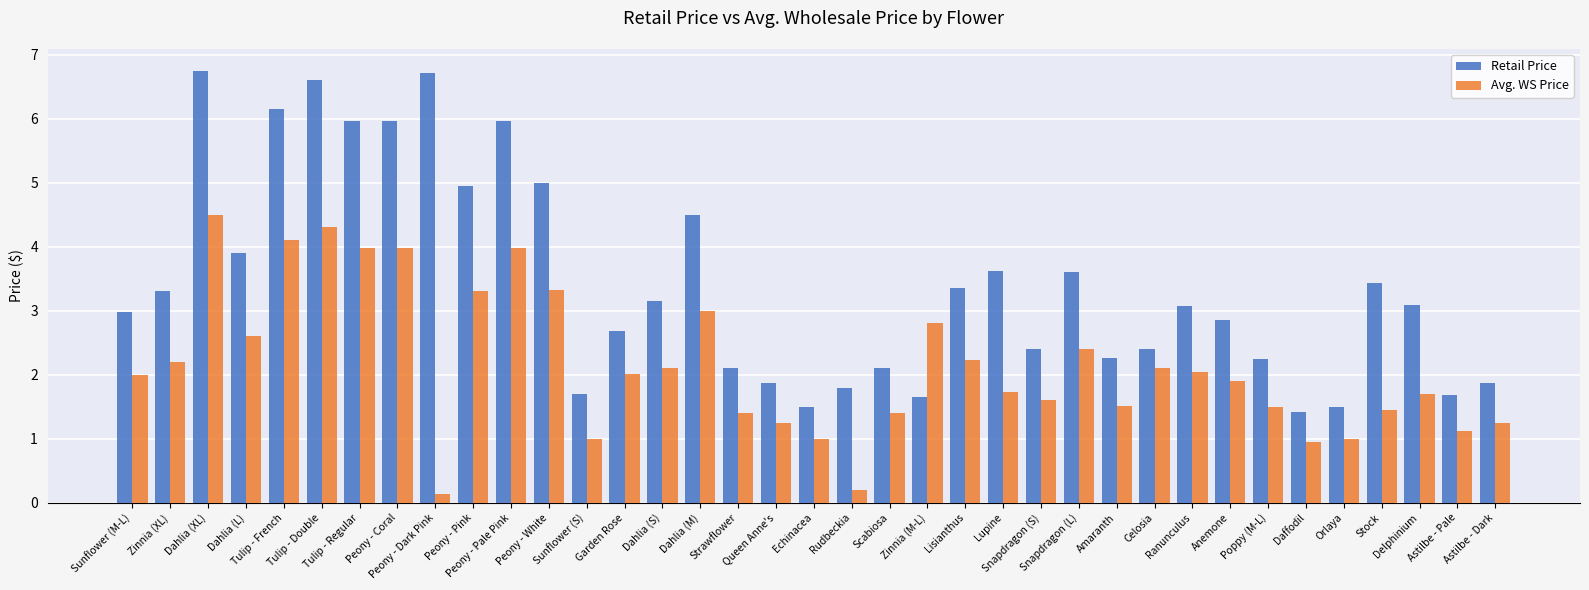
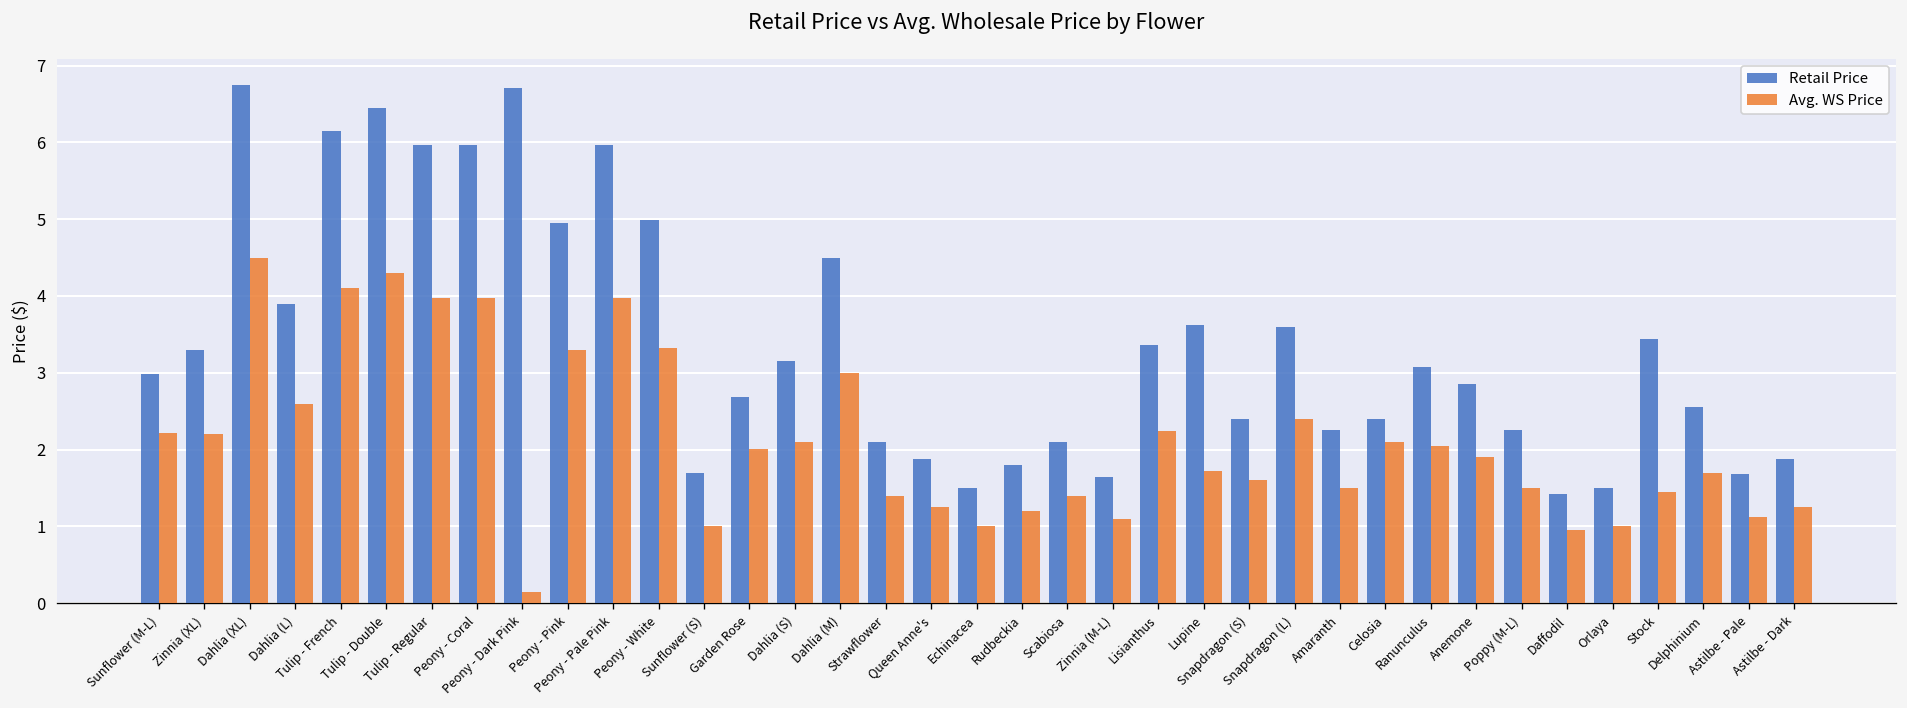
  {
    "Retail Price": {
      "Sunflower (M-L)": 3.0,
      "Zinnia (XL)": 3.3,
      "Dahlia (XL)": 6.8,
      "Dahlia (L)": 3.9,
      "Tulip - French": 6.2,
-     "Tulip - Double": 6.6,
+     "Tulip - Double": 6.5,
      "Tulip - Regular": 6.0,
      "Peony - Coral": 6.0,
      "Peony - Dark Pink": 6.7,
      "Peony - Pink": 5.0,
      "Peony - Pale Pink": 6.0,
      "Peony - White": 5.0,
      "Sunflower (S)": 1.7,
      "Garden Rose": 2.7,
      "Dahlia (S)": 3.2,
      "Dahlia (M)": 4.5,
      "Strawflower": 2.1,
      "Queen Anne's": 1.9,
      "Echinacea": 1.5,
      "Rudbeckia": 1.8,
      "Scabiosa": 2.1,
      "Zinnia (M-L)": 1.7,
      "Lisianthus": 3.4,
      "Lupine": 3.6,
      "Snapdragon (S)": 2.4,
      "Snapdragon (L)": 3.6,
      "Amaranth": 2.3,
      "Celosia": 2.4,
      "Ranunculus": 3.1,
      "Anemone": 2.9,
      "Poppy (M-L)": 2.3,
      "Daffodil": 1.4,
      "Orlaya": 1.5,
      "Stock": 3.4,
-     "Delphinium": 3.1,
+     "Delphinium": 2.6,
      "Astilbe - Pale": 1.7,
      "Astilbe - Dark": 1.9
    },
    "Avg. WS Price": {
-     "Sunflower (M-L)": 2.0,
+     "Sunflower (M-L)": 2.2,
      "Zinnia (XL)": 2.2,
      "Dahlia (XL)": 4.5,
      "Dahlia (L)": 2.6,
      "Tulip - French": 4.1,
      "Tulip - Double": 4.3,
      "Tulip - Regular": 4.0,
      "Peony - Coral": 4.0,
      "Peony - Dark Pink": 0.1,
      "Peony - Pink": 3.3,
      "Peony - Pale Pink": 4.0,
      "Peony - White": 3.3,
      "Sunflower (S)": 1.0,
      "Garden Rose": 2.0,
      "Dahlia (S)": 2.1,
      "Dahlia (M)": 3.0,
      "Strawflower": 1.4,
      "Queen Anne's": 1.3,
      "Echinacea": 1.0,
-     "Rudbeckia": 0.2,
+     "Rudbeckia": 1.2,
      "Scabiosa": 1.4,
-     "Zinnia (M-L)": 2.8,
+     "Zinnia (M-L)": 1.1,
      "Lisianthus": 2.2,
      "Lupine": 1.7,
      "Snapdragon (S)": 1.6,
      "Snapdragon (L)": 2.4,
      "Amaranth": 1.5,
      "Celosia": 2.1,
      "Ranunculus": 2.1,
      "Anemone": 1.9,
      "Poppy (M-L)": 1.5,
      "Daffodil": 1.0,
      "Orlaya": 1.0,
      "Stock": 1.5,
      "Delphinium": 1.7,
      "Astilbe - Pale": 1.1,
      "Astilbe - Dark": 1.3
    }
  }
